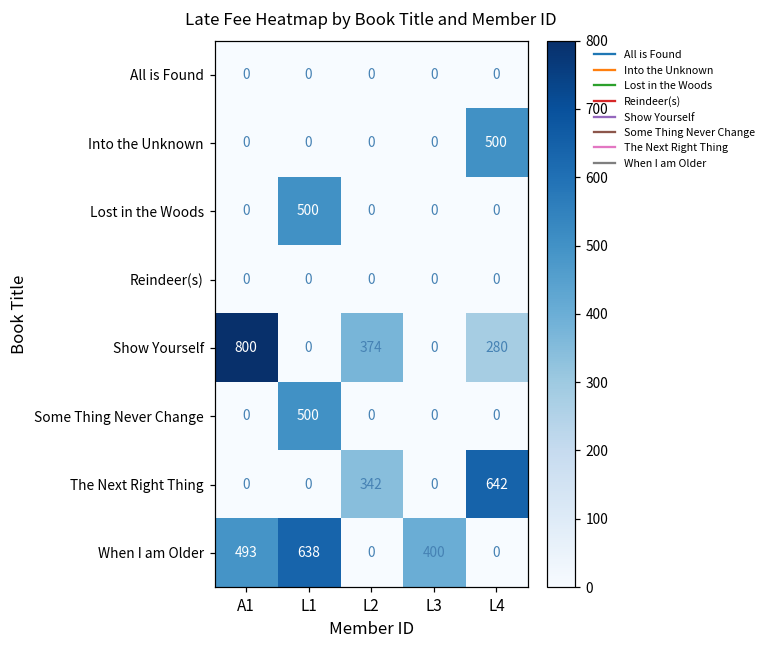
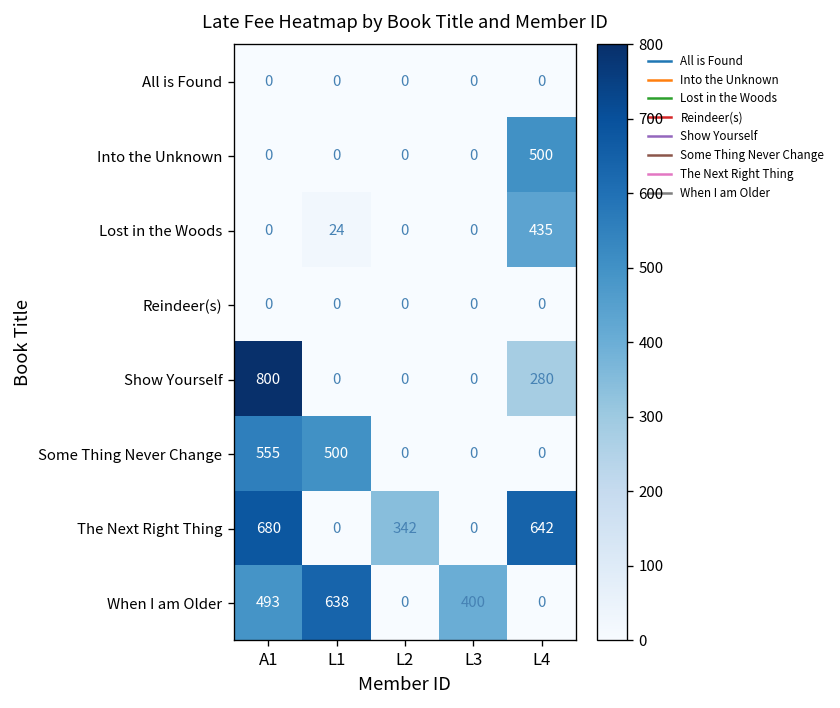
  {
    "All is Found": {
      "A1": 0,
      "L1": 0,
      "L2": 0,
      "L3": 0,
      "L4": 0
    },
    "Into the Unknown": {
      "A1": 0,
      "L1": 0,
      "L2": 0,
      "L3": 0,
      "L4": 500
    },
    "Lost in the Woods": {
      "A1": 0,
-     "L1": 500,
+     "L1": 24,
      "L2": 0,
      "L3": 0,
-     "L4": 0
+     "L4": 435
    },
    "Reindeer(s)": {
      "A1": 0,
      "L1": 0,
      "L2": 0,
      "L3": 0,
      "L4": 0
    },
    "Show Yourself": {
      "A1": 800,
      "L1": 0,
-     "L2": 374,
+     "L2": 0,
      "L3": 0,
      "L4": 280
    },
    "Some Thing Never Change": {
-     "A1": 0,
+     "A1": 555,
      "L1": 500,
      "L2": 0,
      "L3": 0,
      "L4": 0
    },
    "The Next Right Thing": {
-     "A1": 0,
+     "A1": 680,
      "L1": 0,
      "L2": 342,
      "L3": 0,
      "L4": 642
    },
    "When I am Older": {
      "A1": 493,
      "L1": 638,
      "L2": 0,
      "L4": 0
    }
  }
